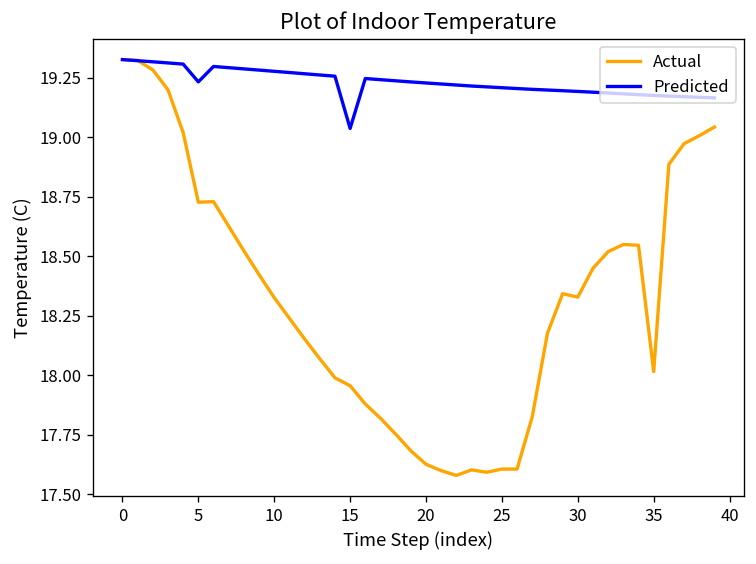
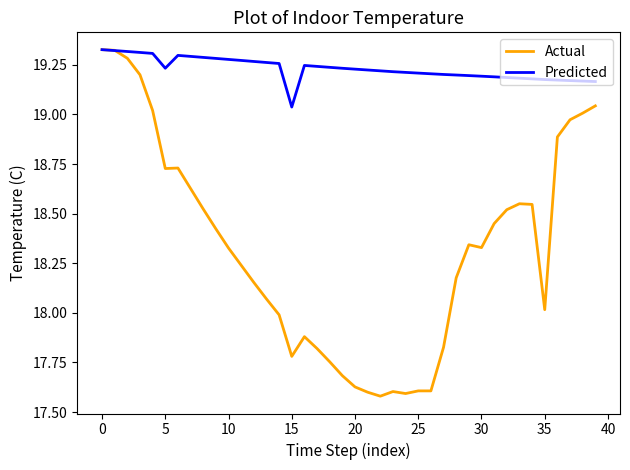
  {
    "Actual": {
      "5": 18.73,
      "10": 18.33,
-     "15": 17.96,
+     "15": 17.78,
      "20": 17.63,
      "25": 17.61,
      "30": 18.33,
      "35": 18.02
    },
    "Predicted": {
      "5": 19.23,
      "10": 19.28,
      "15": 19.04,
      "20": 19.23,
      "25": 19.21,
      "30": 19.19
    }
  }
